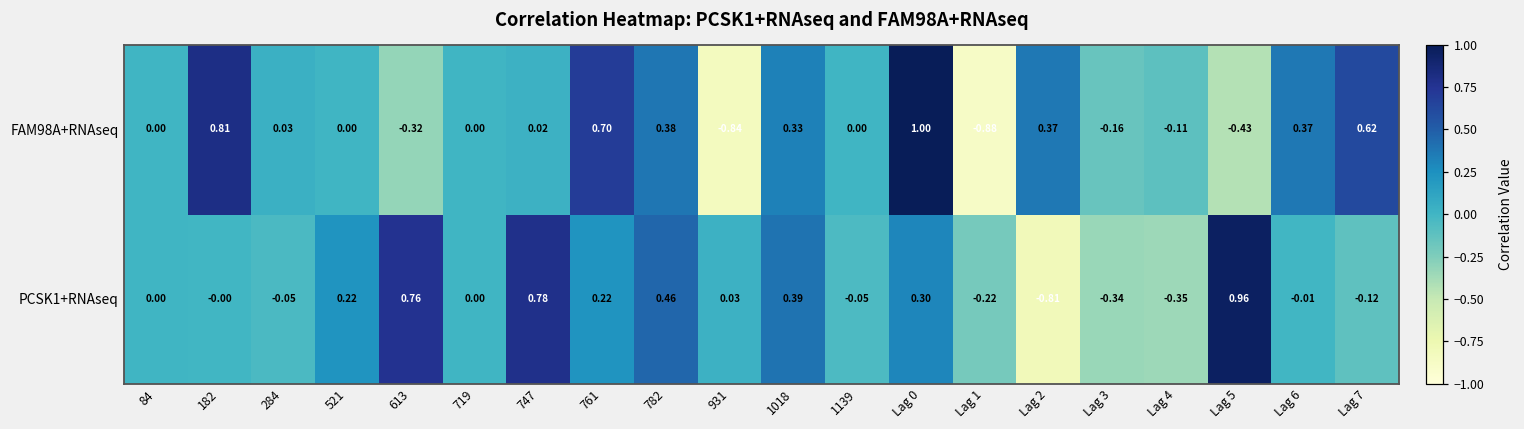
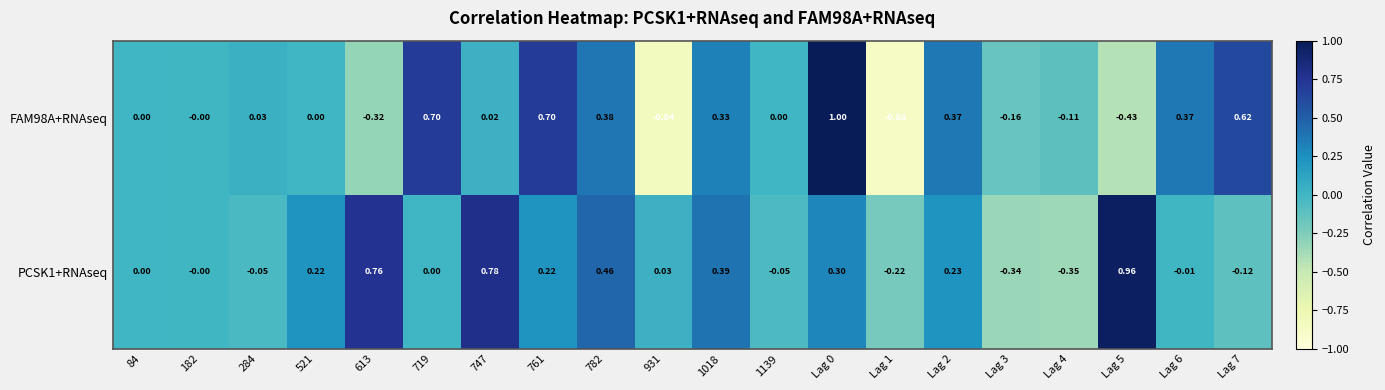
  {
    "FAM98A+RNAseq": {
      "84": 0.00,
-     "182": 0.81,
+     "182": -0.00,
      "284": 0.03,
      "521": 0.00,
      "613": -0.32,
-     "719": 0.00,
+     "719": 0.70,
      "747": 0.02,
      "761": 0.70,
      "782": 0.38,
      "931": -0.84,
      "1018": 0.33,
      "1139": 0.00,
      "Lag 0": 1.00,
      "Lag 1": -0.88,
      "Lag 2": 0.37,
      "Lag 3": -0.16,
      "Lag 4": -0.11,
      "Lag 5": -0.43,
      "Lag 6": 0.37,
      "Lag 7": 0.62
    },
    "PCSK1+RNAseq": {
      "84": 0.00,
      "182": -0.00,
      "284": -0.05,
      "521": 0.22,
      "613": 0.76,
      "719": 0.00,
      "747": 0.78,
      "761": 0.22,
      "782": 0.46,
      "931": 0.03,
      "1018": 0.39,
      "1139": -0.05,
      "Lag 0": 0.30,
      "Lag 1": -0.22,
-     "Lag 2": -0.81,
+     "Lag 2": 0.23,
      "Lag 3": -0.34,
      "Lag 4": -0.35,
      "Lag 5": 0.96,
      "Lag 6": -0.01,
      "Lag 7": -0.12
    }
  }
